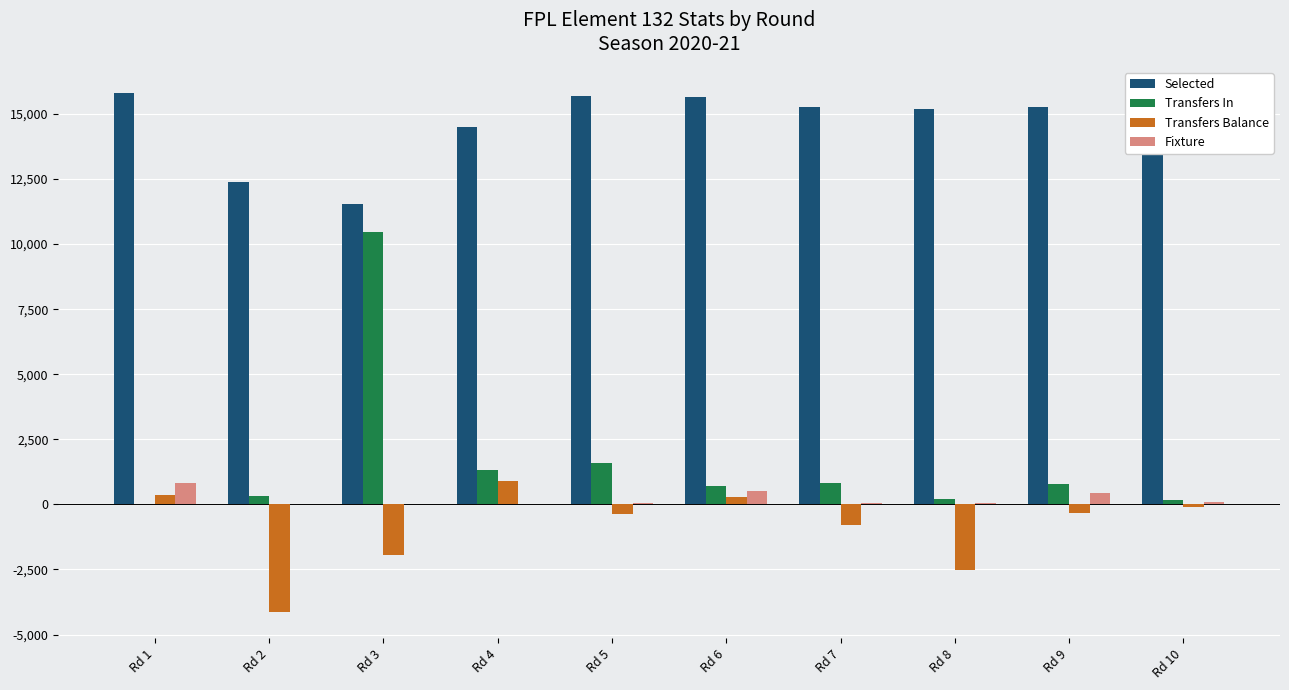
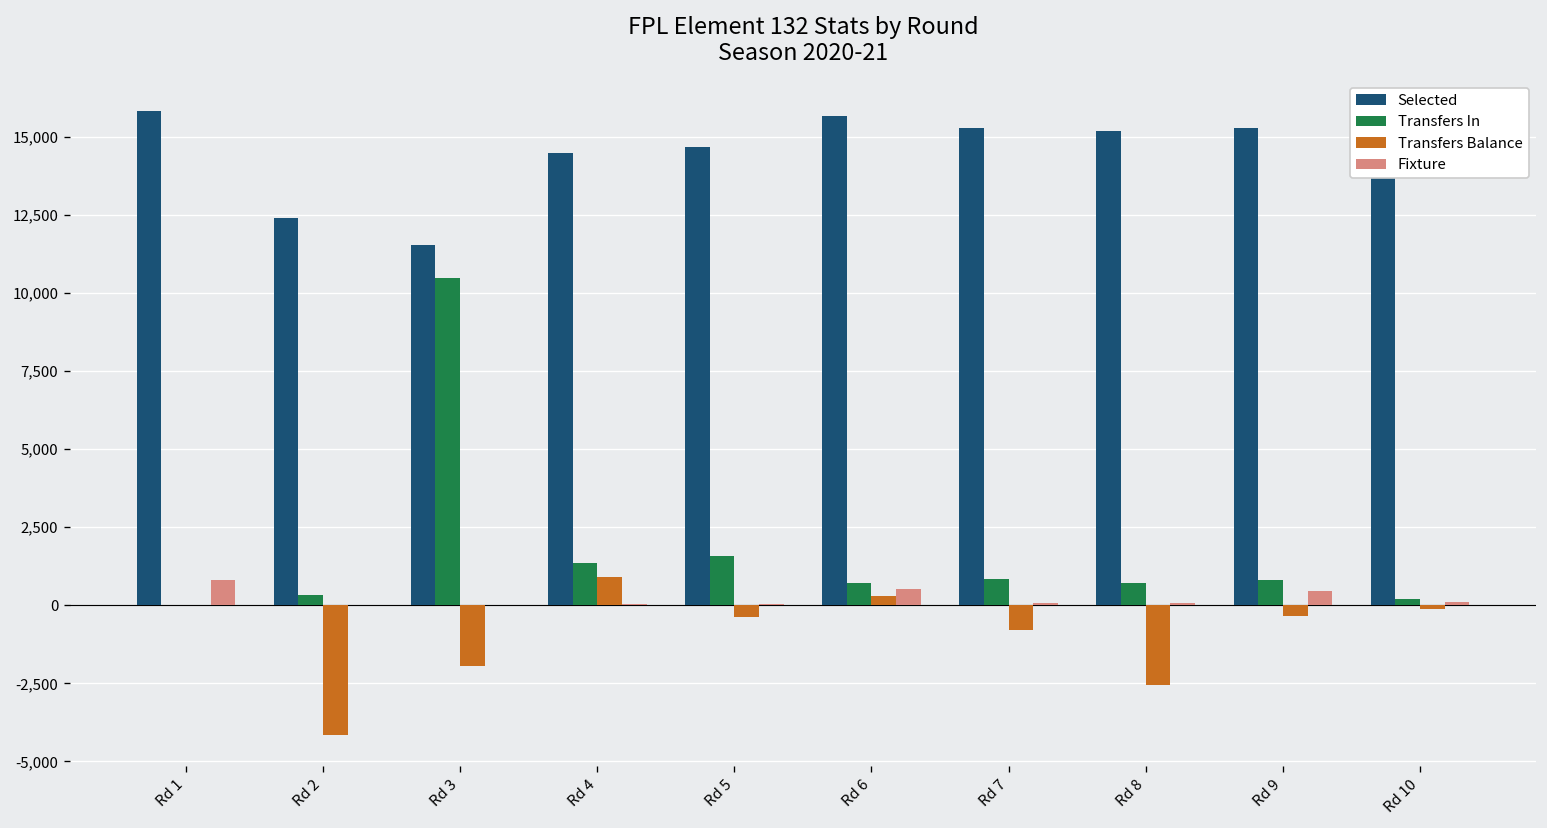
  {
    "Selected": {
      "Rd 1": "15,800",
      "Rd 2": "12,400",
      "Rd 3": "11,500",
      "Rd 4": "14,500",
-     "Rd 5": "15,700",
+     "Rd 5": "14,700",
      "Rd 6": "15,700",
      "Rd 7": "15,300",
      "Rd 8": "15,200",
      "Rd 9": "15,300"
    },
    "Transfers In": {
      "Rd 1": "0",
      "Rd 2": "300",
      "Rd 3": "10,500",
      "Rd 4": "1,300",
      "Rd 5": "1,600",
      "Rd 6": "700",
      "Rd 7": "800",
-     "Rd 8": "200",
+     "Rd 8": "700",
      "Rd 9": "800",
      "Rd 10": "200"
    },
    "Transfers Balance": {
-     "Rd 1": "400",
+     "Rd 1": "0",
      "Rd 2": "-4,100",
      "Rd 3": "-1,900",
      "Rd 4": "900",
      "Rd 5": "-400",
      "Rd 6": "300",
      "Rd 7": "-800",
      "Rd 8": "-2,500",
      "Rd 9": "-300",
      "Rd 10": "-100"
    },
    "Fixture": {
      "Rd 1": "800",
      "Rd 6": "500",
      "Rd 9": "500"
    }
  }
